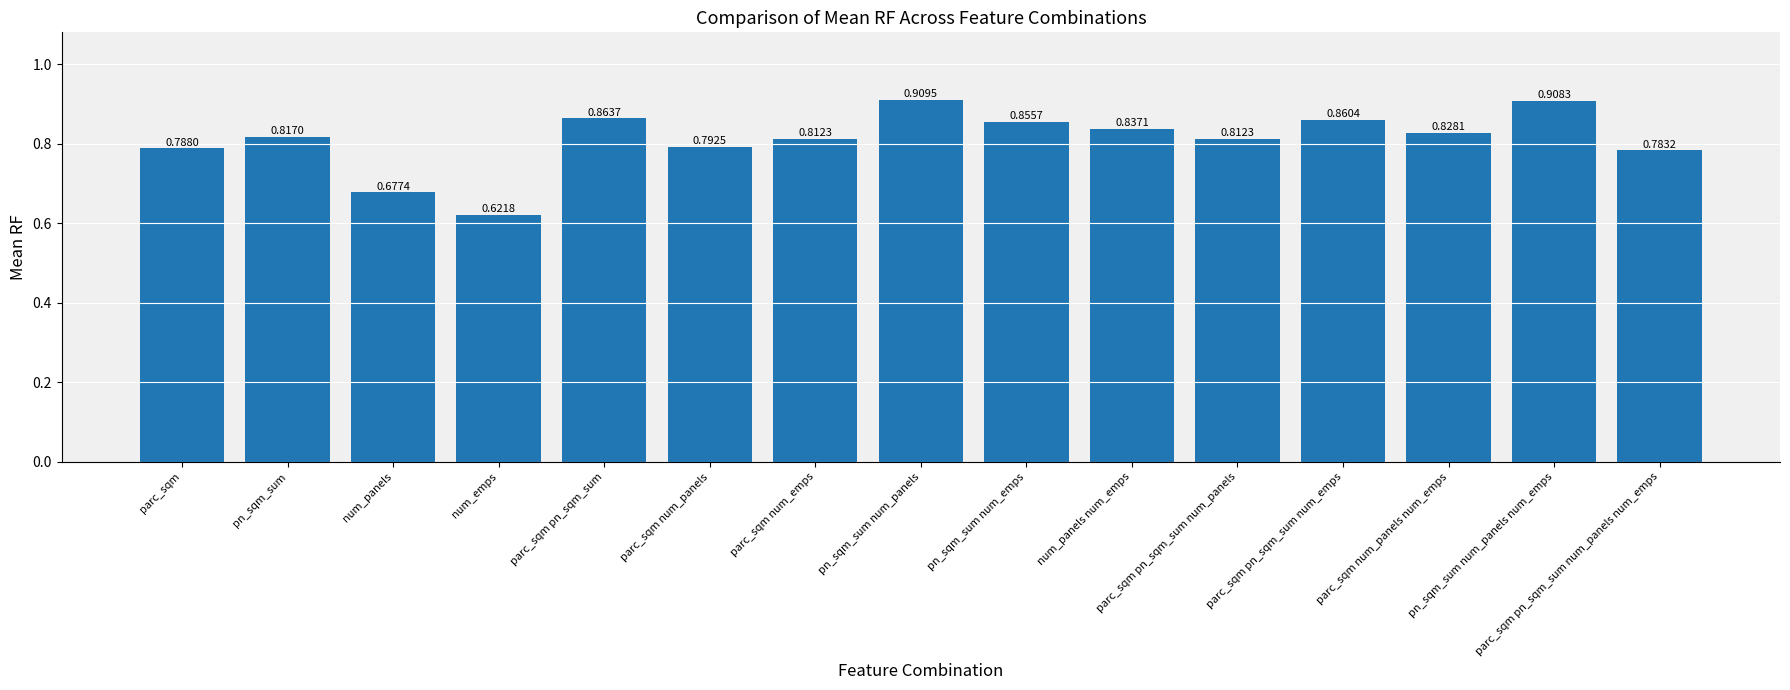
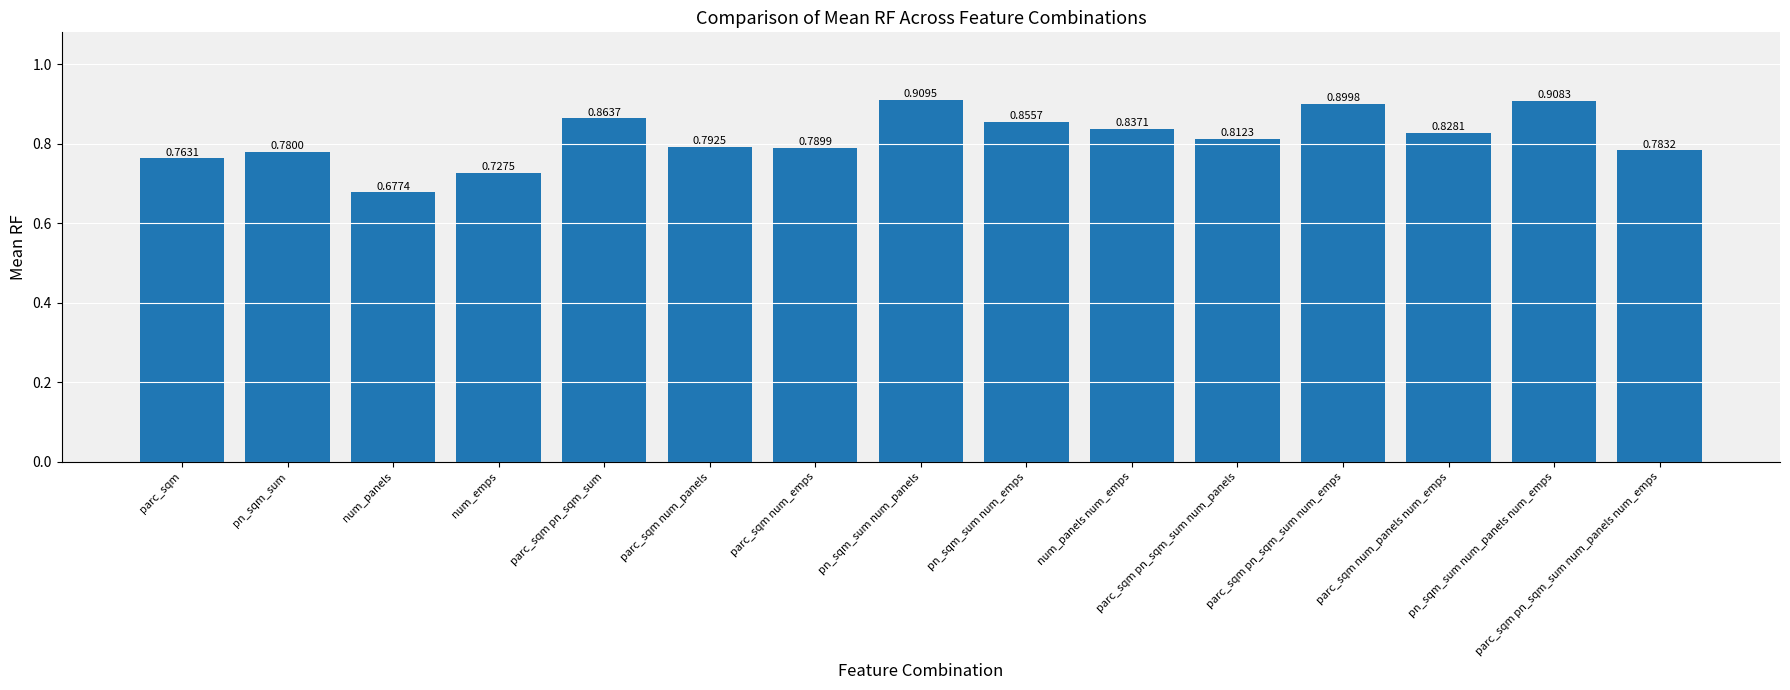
  {
-   "parc_sqm": 0.7880,
-   "pn_sqm_sum": 0.8170,
+   "parc_sqm": 0.7631,
+   "pn_sqm_sum": 0.7800,
    "num_panels": 0.6774,
-   "num_emps": 0.6218,
+   "num_emps": 0.7275,
    "parc_sqm pn_sqm_sum": 0.8637,
    "parc_sqm num_panels": 0.7925,
-   "parc_sqm num_emps": 0.8123,
+   "parc_sqm num_emps": 0.7899,
    "pn_sqm_sum num_panels": 0.9095,
    "pn_sqm_sum num_emps": 0.8557,
    "num_panels num_emps": 0.8371,
    "parc_sqm pn_sqm_sum num_panels": 0.8123,
-   "parc_sqm pn_sqm_sum num_emps": 0.8604,
+   "parc_sqm pn_sqm_sum num_emps": 0.8998,
    "parc_sqm num_panels num_emps": 0.8281,
    "pn_sqm_sum num_panels num_emps": 0.9083,
    "parc_sqm pn_sqm_sum num_panels num_emps": 0.7832
  }
